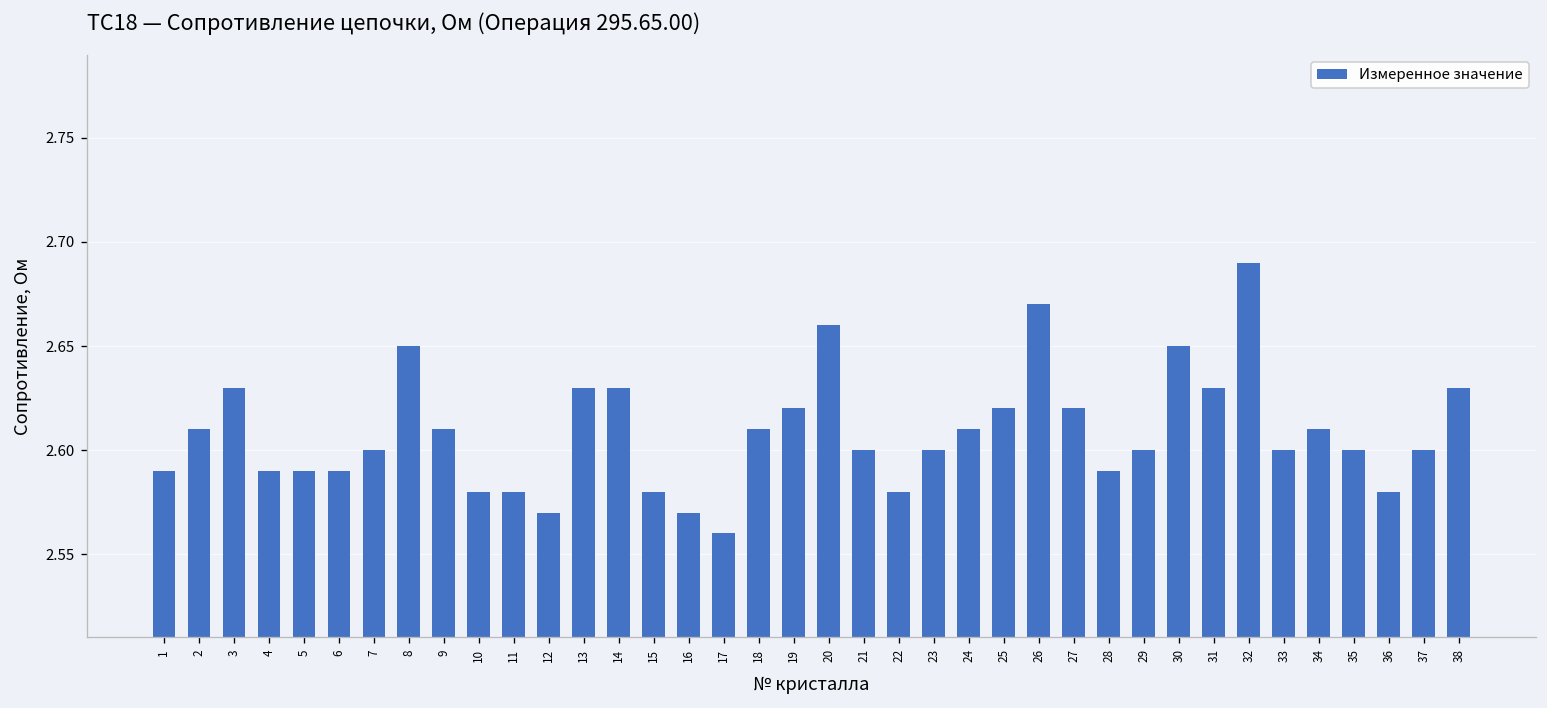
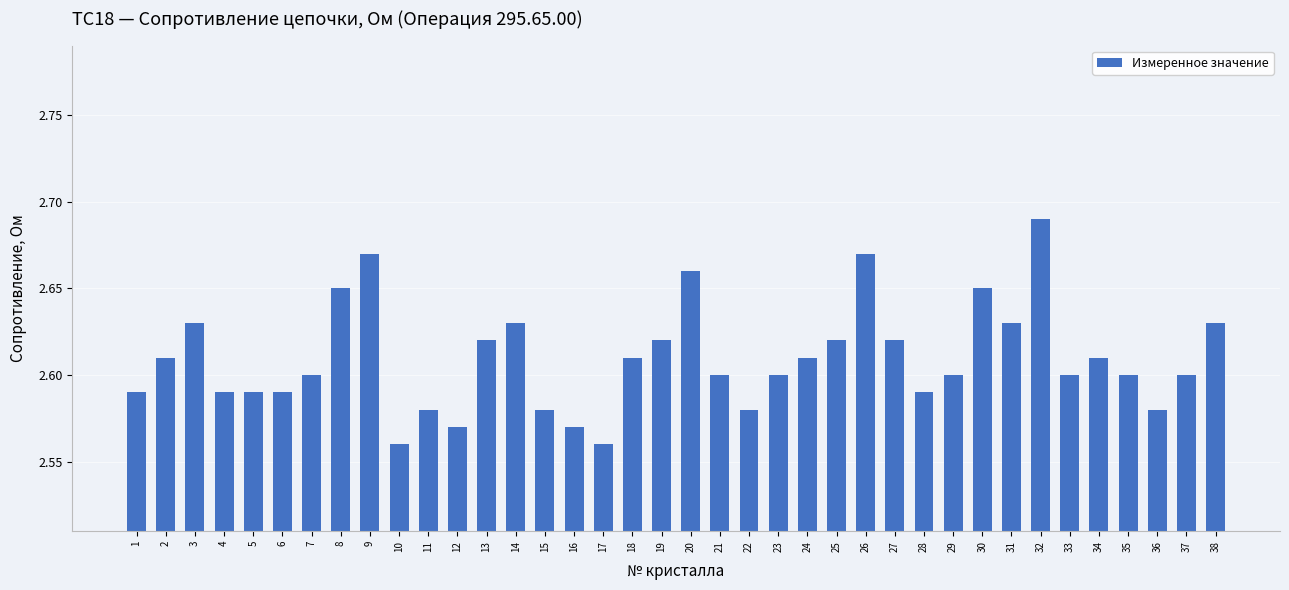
  {
    "1": 2.59,
    "2": 2.61,
    "3": 2.63,
    "4": 2.59,
    "5": 2.59,
    "6": 2.59,
    "7": 2.60,
    "8": 2.65,
-   "9": 2.61,
-   "10": 2.58,
+   "9": 2.67,
+   "10": 2.56,
    "11": 2.58,
    "12": 2.57,
-   "13": 2.63,
+   "13": 2.62,
    "14": 2.63,
    "15": 2.58,
    "16": 2.57,
    "17": 2.56,
    "18": 2.61,
    "19": 2.62,
    "20": 2.66,
    "21": 2.60,
    "22": 2.58,
    "23": 2.60,
    "24": 2.61,
    "25": 2.62,
    "26": 2.67,
    "27": 2.62,
    "28": 2.59,
    "29": 2.60,
    "30": 2.65,
    "31": 2.63,
    "32": 2.69,
    "33": 2.60,
    "34": 2.61,
    "35": 2.60,
    "36": 2.58,
    "37": 2.60,
    "38": 2.63
  }
